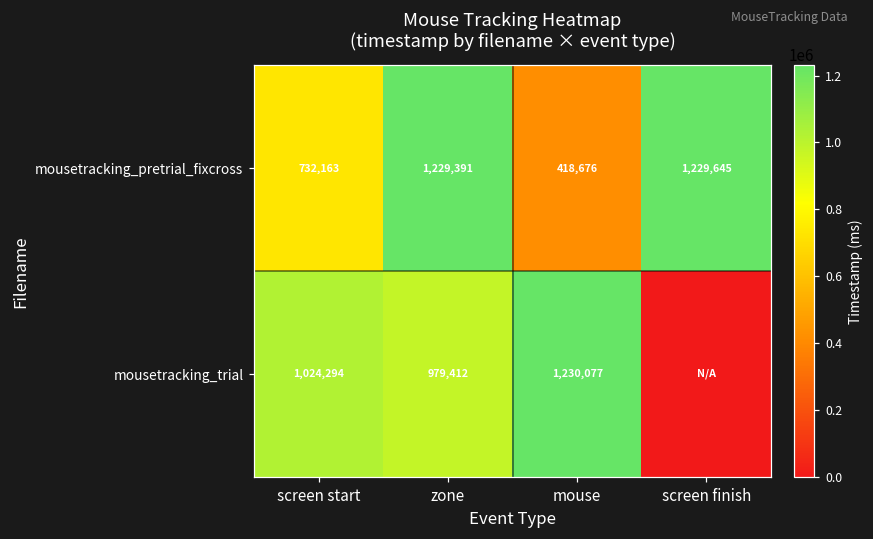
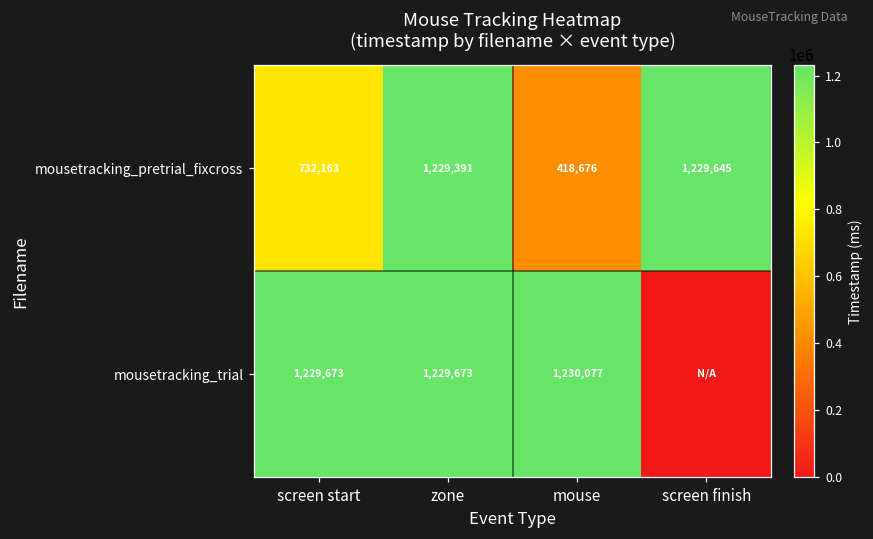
  {
    "mousetracking_pretrial_fixcross": {
      "screen start": "732,163",
      "zone": "1,229,391",
      "mouse": "418,676",
      "screen finish": "1,229,645"
    },
    "mousetracking_trial": {
-     "screen start": "1,024,294",
-     "zone": "979,412",
+     "screen start": "1,229,673",
+     "zone": "1,229,673",
      "mouse": "1,230,077"
    }
  }
